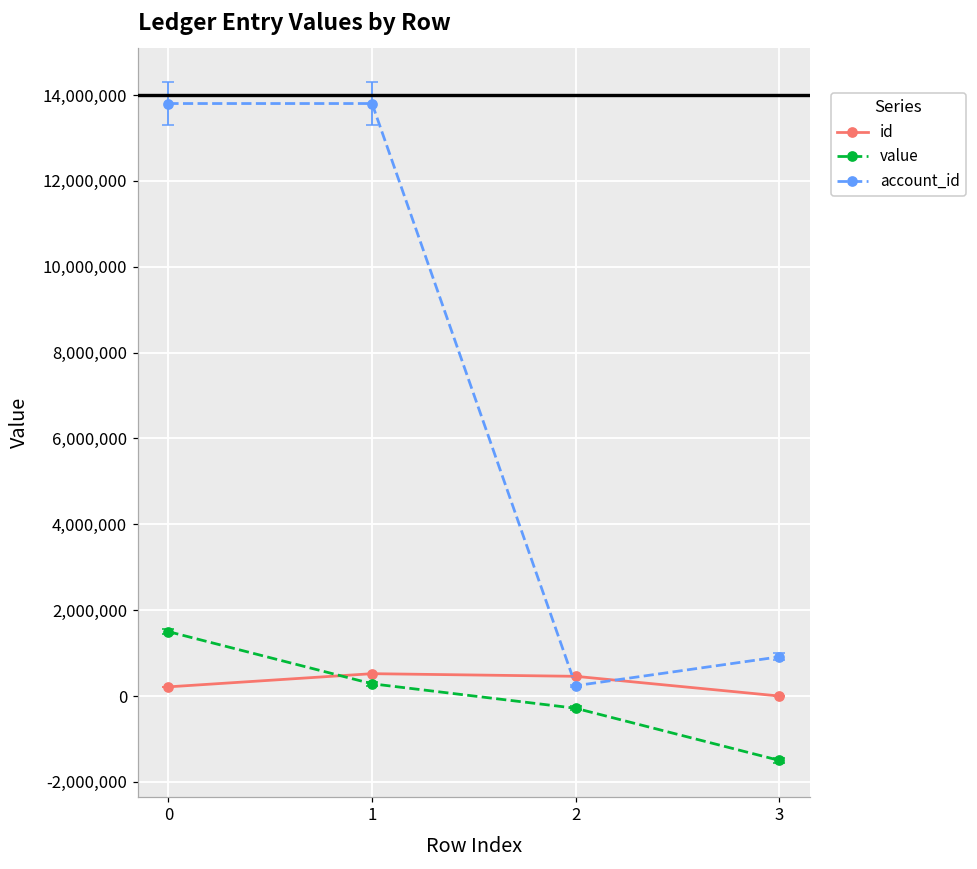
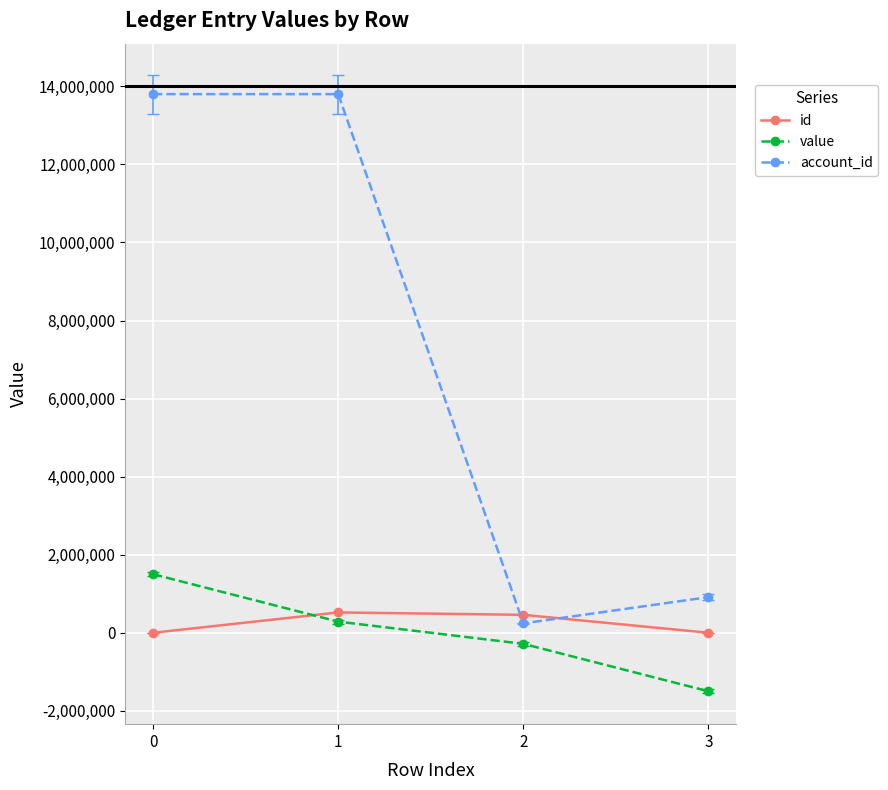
  {
    "id": {
-     "0": "200,000",
+     "0": "0",
      "1": "500,000",
      "2": "500,000",
      "3": "0"
    },
    "account_id": {
      "0": "13,800,000",
      "1": "13,800,000",
      "3": "900,000"
    }
  }
